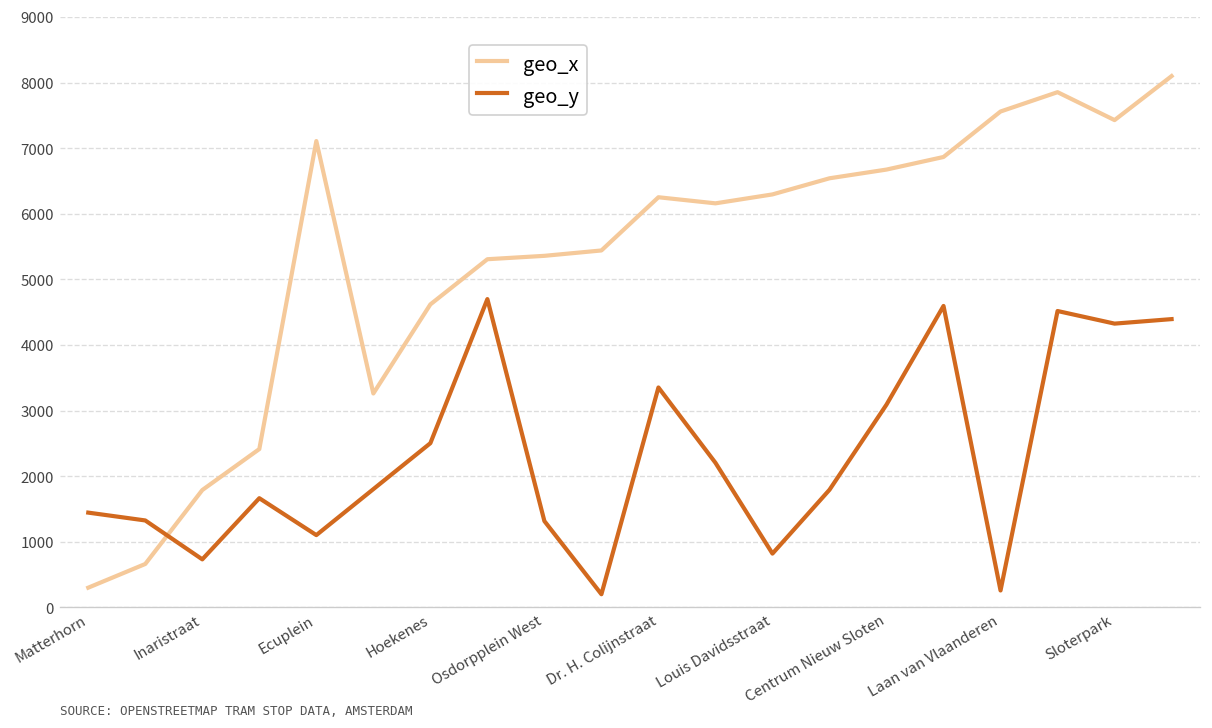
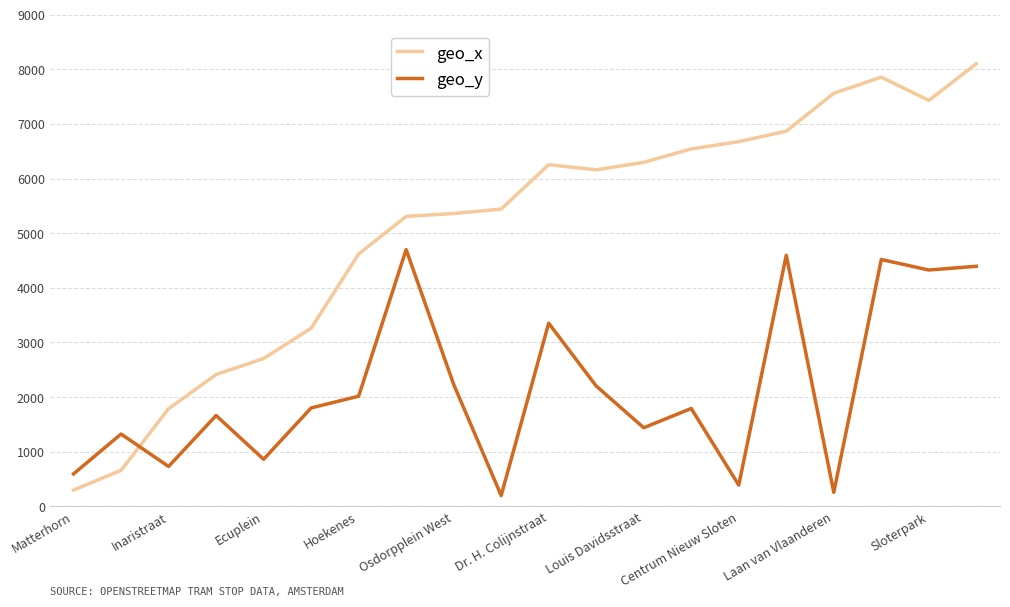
  {
    "geo_x": {
      "Matterhorn": 300,
      "Inaristraat": 1800,
-     "Ecuplein": 7100,
+     "Ecuplein": 2700,
      "Hoekenes": 4600,
      "Osdorpplein West": 5400,
      "Dr. H. Colijnstraat": 6300,
      "Louis Davidsstraat": 6300,
      "Centrum Nieuw Sloten": 6700,
      "Laan van Vlaanderen": 7600,
      "Sloterpark": 7400
    },
    "geo_y": {
-     "Matterhorn": 1400,
+     "Matterhorn": 600,
      "Inaristraat": 700,
-     "Ecuplein": 1100,
-     "Hoekenes": 2500,
-     "Osdorpplein West": 1300,
+     "Ecuplein": 900,
+     "Hoekenes": 2000,
+     "Osdorpplein West": 2200,
      "Dr. H. Colijnstraat": 3400,
-     "Louis Davidsstraat": 800,
-     "Centrum Nieuw Sloten": 3100,
+     "Louis Davidsstraat": 1400,
+     "Centrum Nieuw Sloten": 400,
      "Laan van Vlaanderen": 300,
      "Sloterpark": 4300
    }
  }
